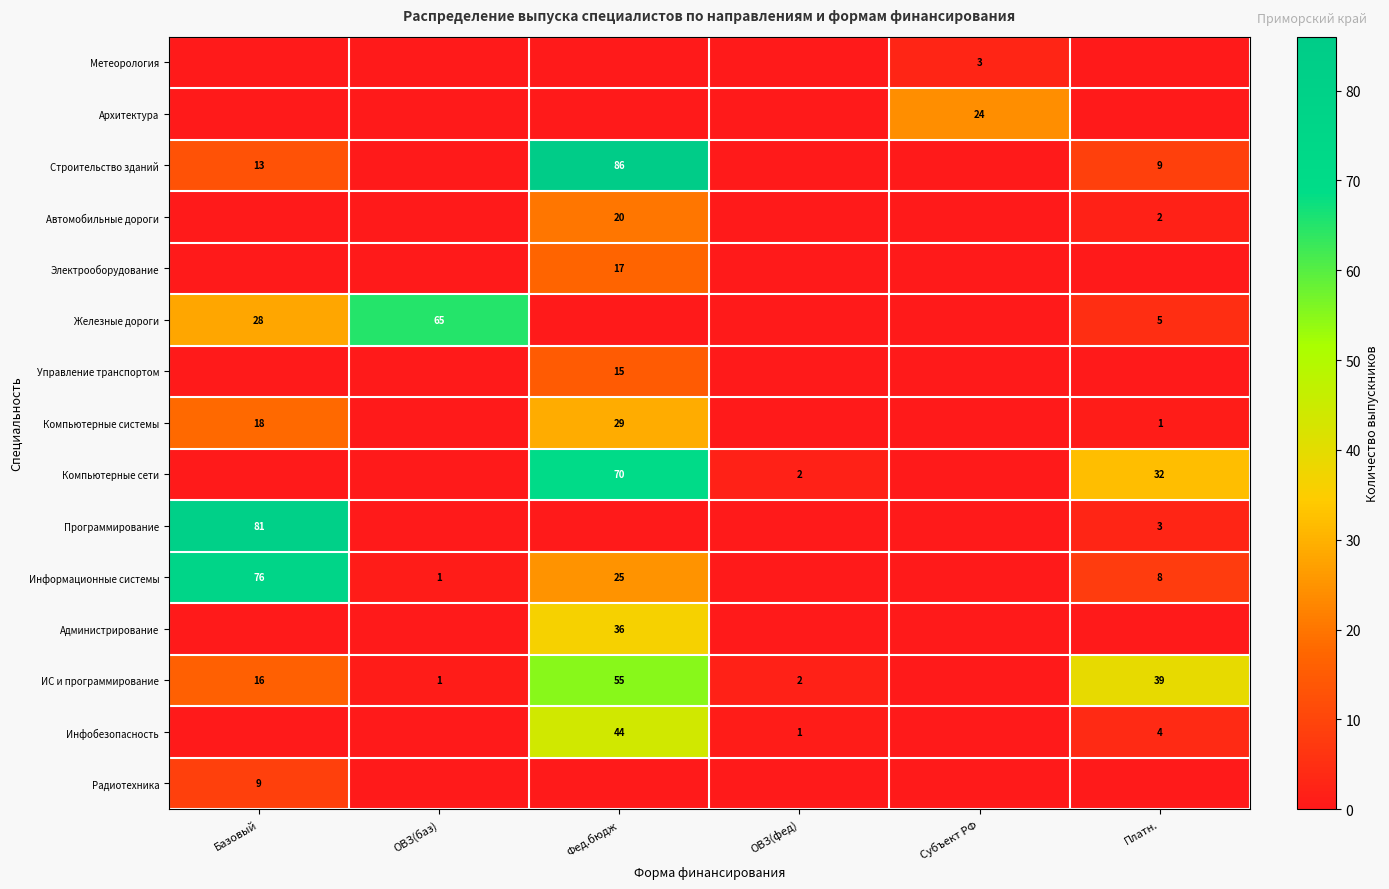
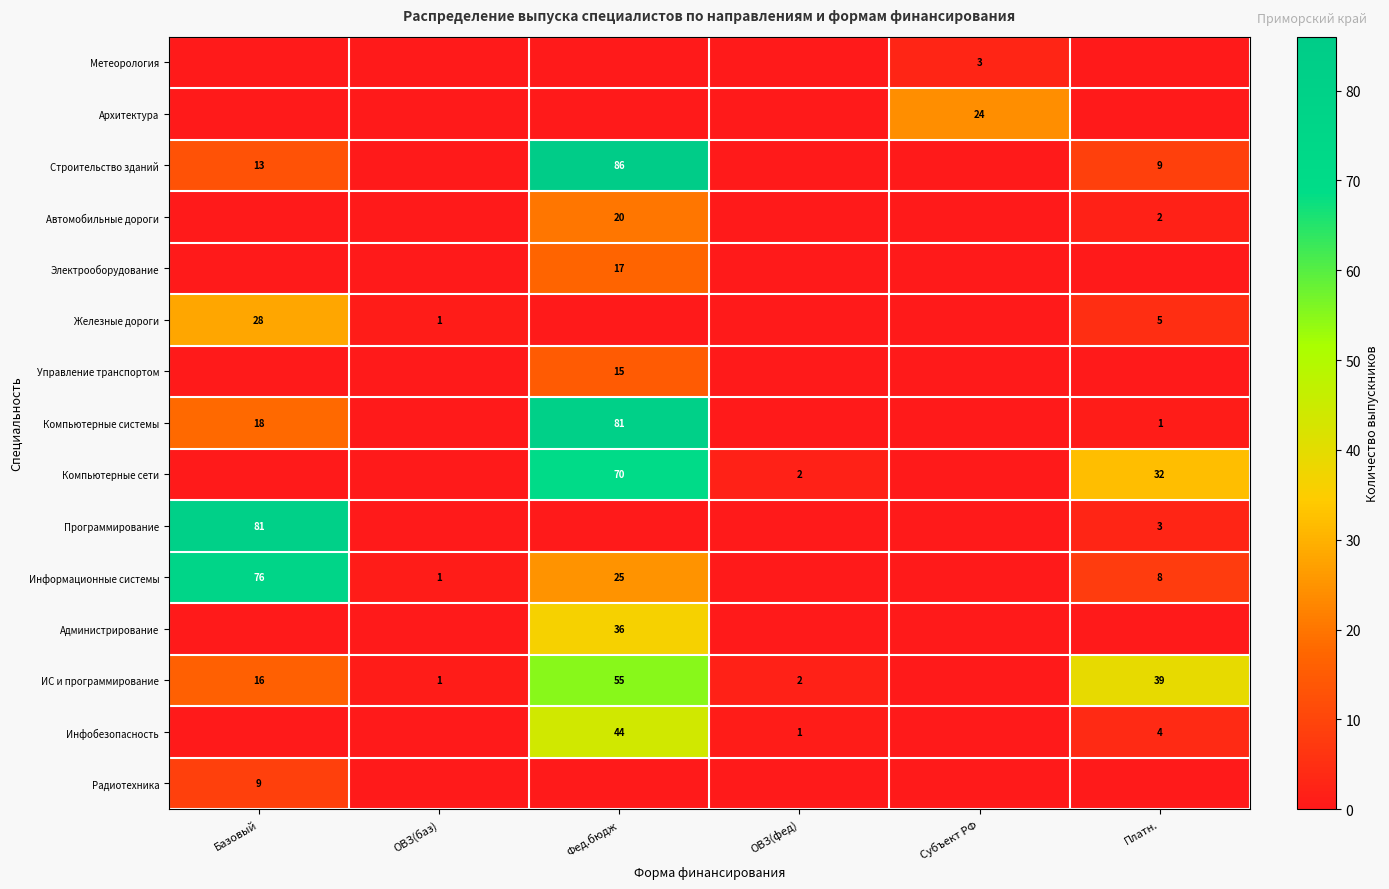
  {
    "Метеорология": {
      "Субъект РФ": 3
    },
    "Архитектура": {
      "Субъект РФ": 24
    },
    "Строительство зданий": {
      "Базовый": 13,
      "Фед.бюдж": 86,
      "Платн.": 9
    },
    "Автомобильные дороги": {
      "Фед.бюдж": 20,
      "Платн.": 2
    },
    "Электрооборудование": {
      "Фед.бюдж": 17
    },
    "Железные дороги": {
      "Базовый": 28,
-     "ОВЗ(баз)": 65,
+     "ОВЗ(баз)": 1,
      "Платн.": 5
    },
    "Управление транспортом": {
      "Фед.бюдж": 15
    },
    "Компьютерные системы": {
      "Базовый": 18,
-     "Фед.бюдж": 29,
+     "Фед.бюдж": 81,
      "Платн.": 1
    },
    "Компьютерные сети": {
      "Фед.бюдж": 70,
      "ОВЗ(фед)": 2,
      "Платн.": 32
    },
    "Программирование": {
      "Базовый": 81,
      "Платн.": 3
    },
    "Информационные системы": {
      "Базовый": 76,
      "ОВЗ(баз)": 1,
      "Фед.бюдж": 25,
      "Платн.": 8
    },
    "Администрирование": {
      "Фед.бюдж": 36
    },
    "ИС и программирование": {
      "Базовый": 16,
      "ОВЗ(баз)": 1,
      "Фед.бюдж": 55,
      "ОВЗ(фед)": 2,
      "Платн.": 39
    },
    "Инфобезопасность": {
      "Фед.бюдж": 44,
      "ОВЗ(фед)": 1,
      "Платн.": 4
    },
    "Радиотехника": {
      "Базовый": 9
    }
  }
